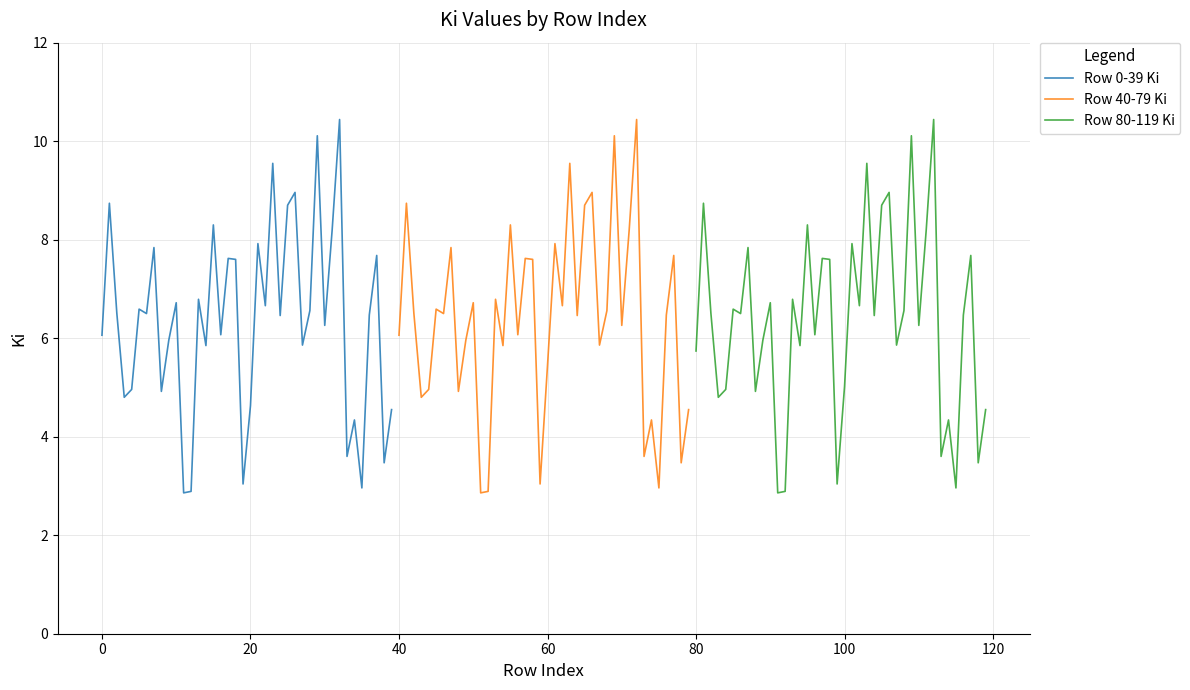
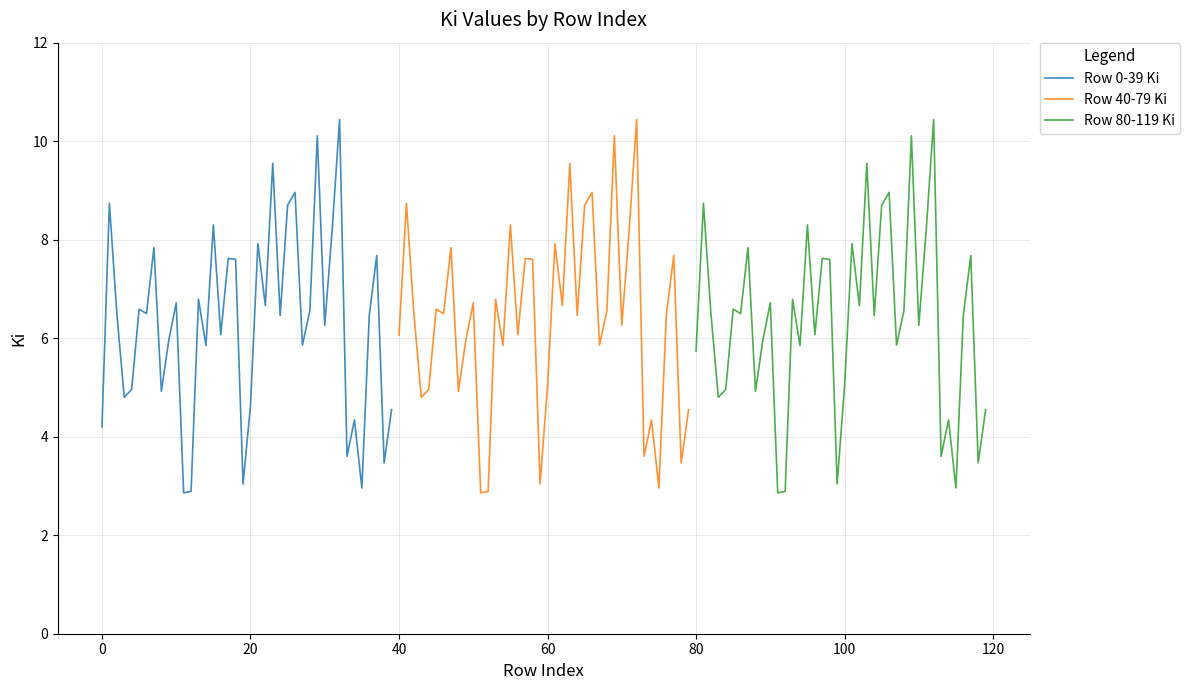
  {
    "Row 0-39 Ki": {
-     "0": 6.1,
+     "0": 4.2,
      "20": 4.6
    },
    "Row 40-79 Ki": {
      "40": 6.1,
-     "60": 5.5
+     "60": 5.0
    },
    "Row 80-119 Ki": {
      "80": 5.7,
      "100": 5.0
    }
  }
